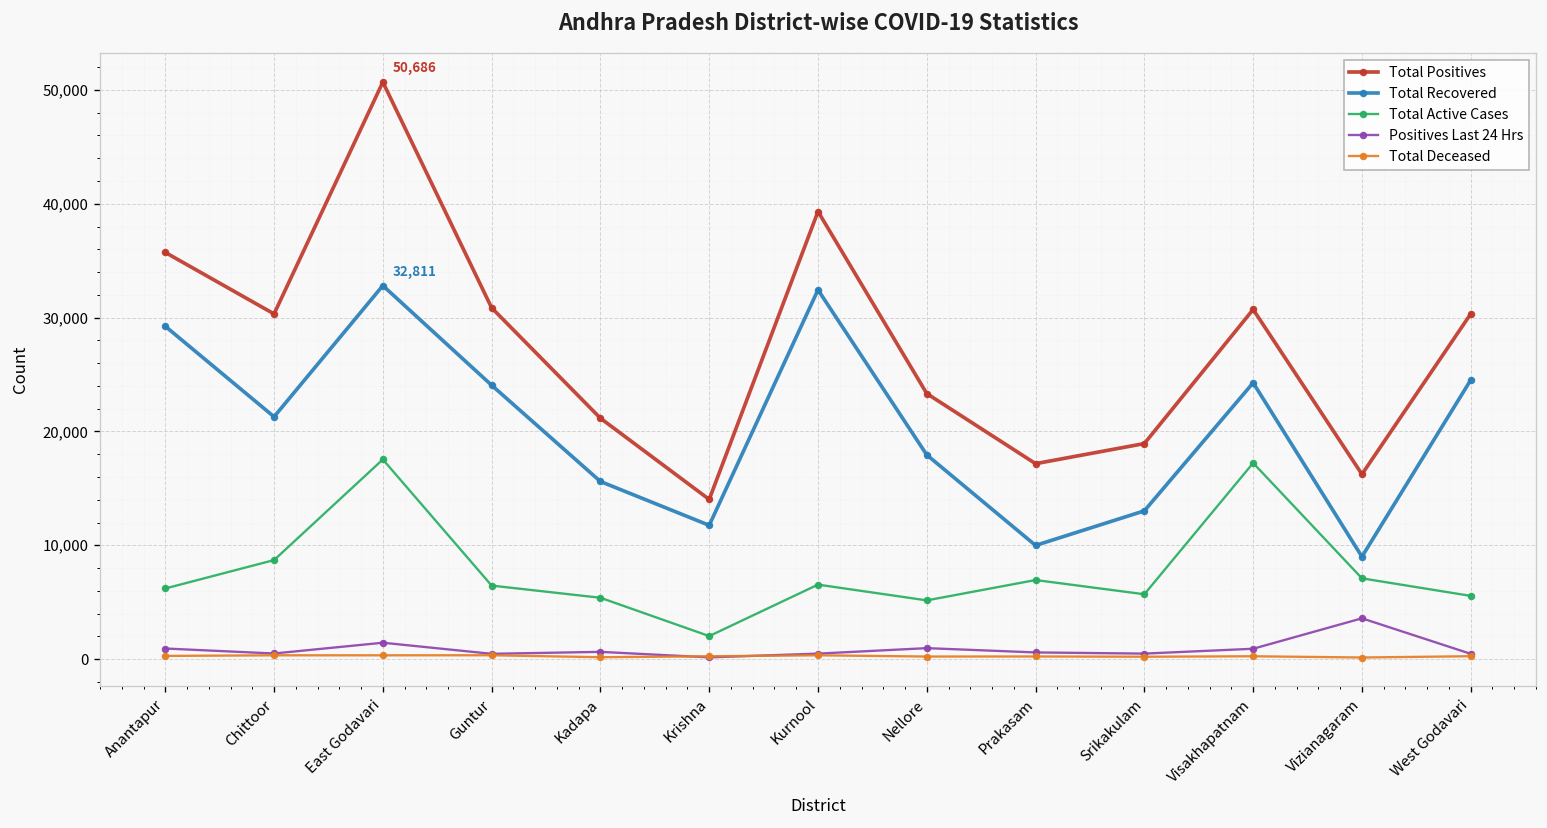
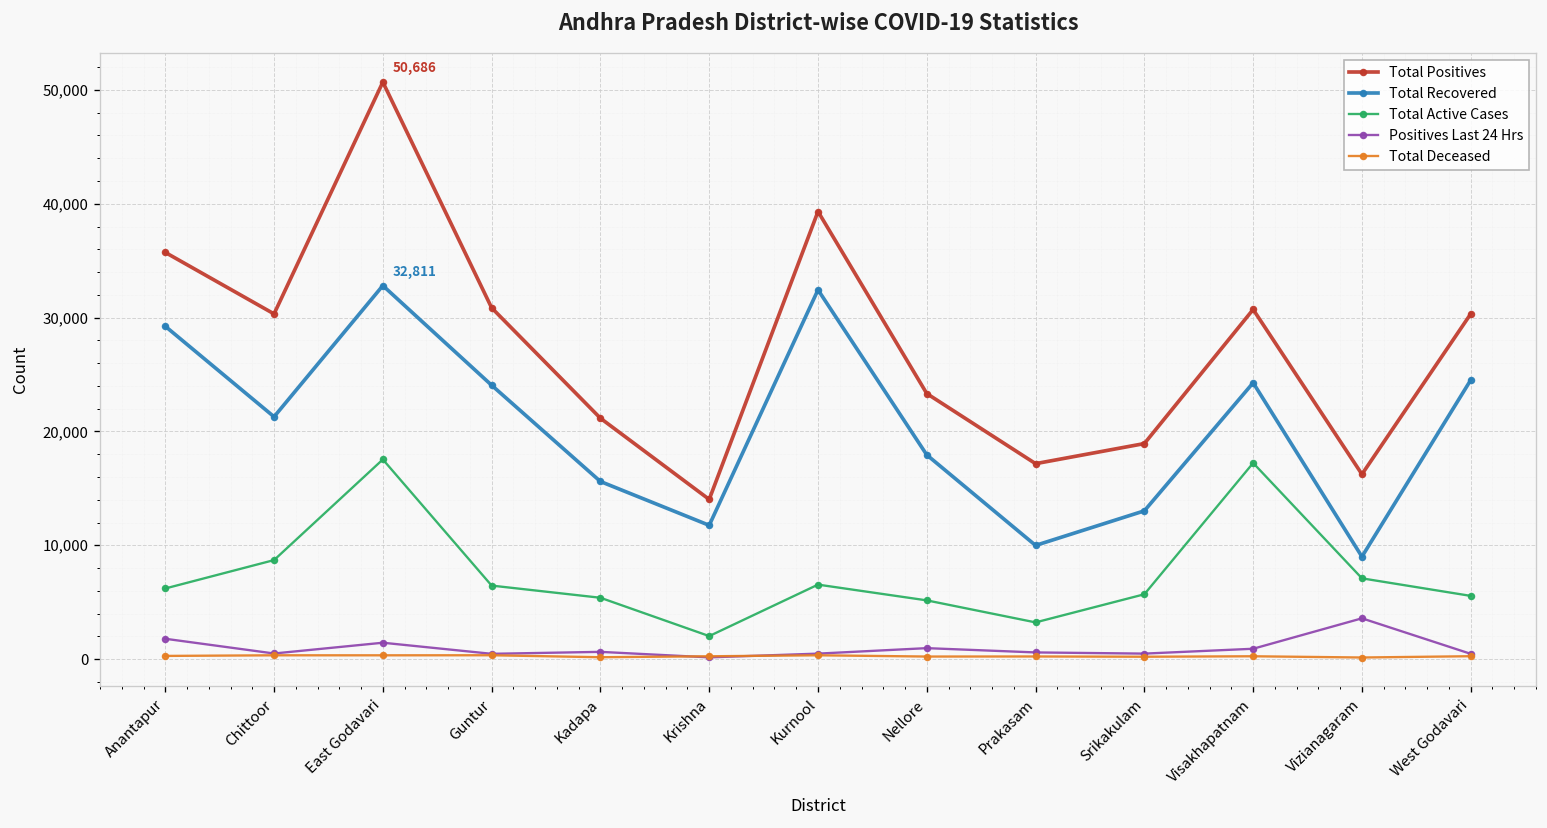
  {
    "Total Positives": {
      "East Godavari": "50,686"
    },
    "Total Recovered": {
      "East Godavari": "32,811"
    },
    "Total Active Cases": {
      "Anantapur": "6,000",
      "Chittoor": "9,000",
      "East Godavari": "18,000",
      "Guntur": "6,000",
      "Kadapa": "5,000",
      "Krishna": "2,000",
      "Kurnool": "7,000",
      "Nellore": "5,000",
-     "Prakasam": "7,000",
+     "Prakasam": "3,000",
      "Srikakulam": "6,000",
      "Visakhapatnam": "17,000",
      "Vizianagaram": "7,000",
      "West Godavari": "6,000"
    },
    "Positives Last 24 Hrs": {
-     "Anantapur": "1,000",
+     "Anantapur": "2,000",
      "East Godavari": "1,000",
      "Kadapa": "1,000",
      "Nellore": "1,000",
      "Prakasam": "1,000",
      "Srikakulam": "0",
      "Visakhapatnam": "1,000",
      "Vizianagaram": "4,000"
    },
    "Total Deceased": {
      "Anantapur": "0",
      "East Godavari": "0",
      "Kadapa": "0",
      "Nellore": "0",
      "Prakasam": "0",
      "Srikakulam": "0",
      "Visakhapatnam": "0",
      "Vizianagaram": "0"
    }
  }
